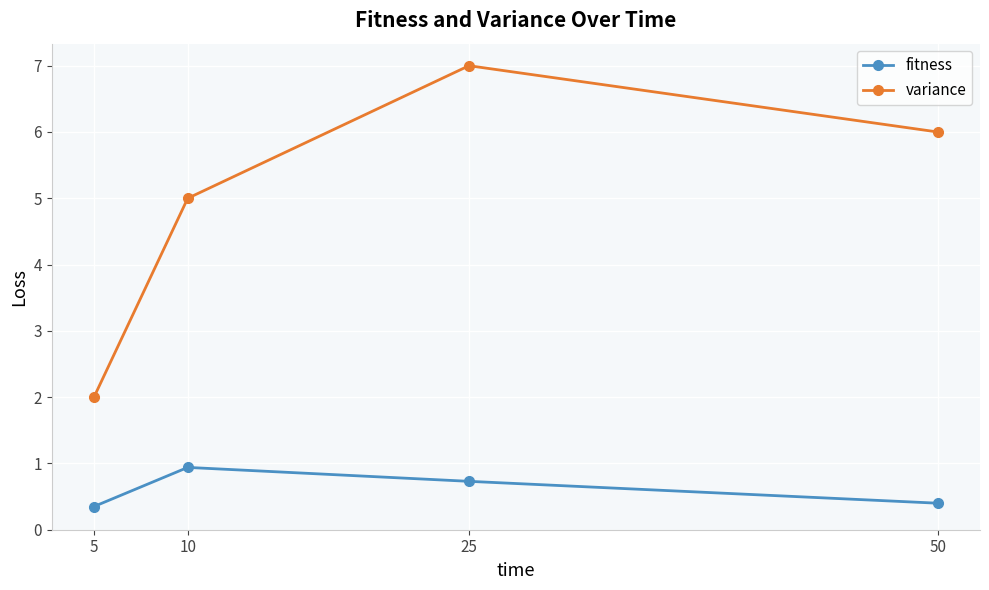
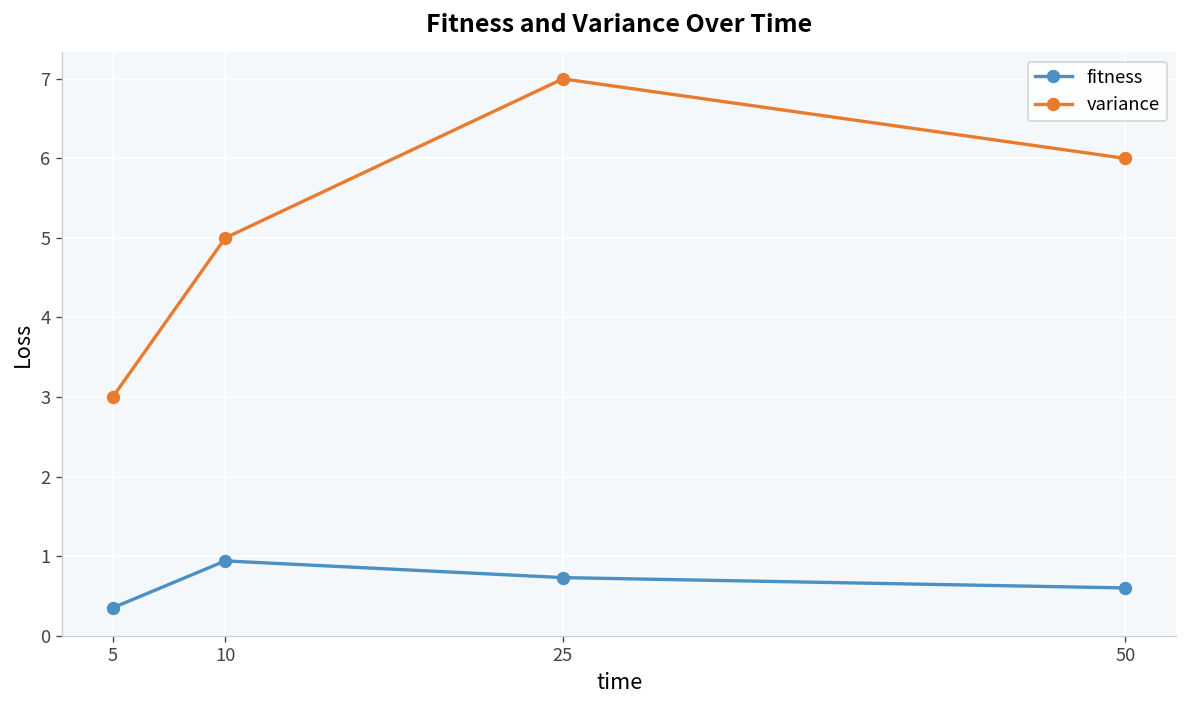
  {
    "fitness": {
      "5": 0.4,
      "10": 0.9,
      "25": 0.7,
-     "50": 0.4
+     "50": 0.6
    },
    "variance": {
-     "5": 2,
+     "5": 3,
      "10": 5,
      "25": 7,
      "50": 6
    }
  }
